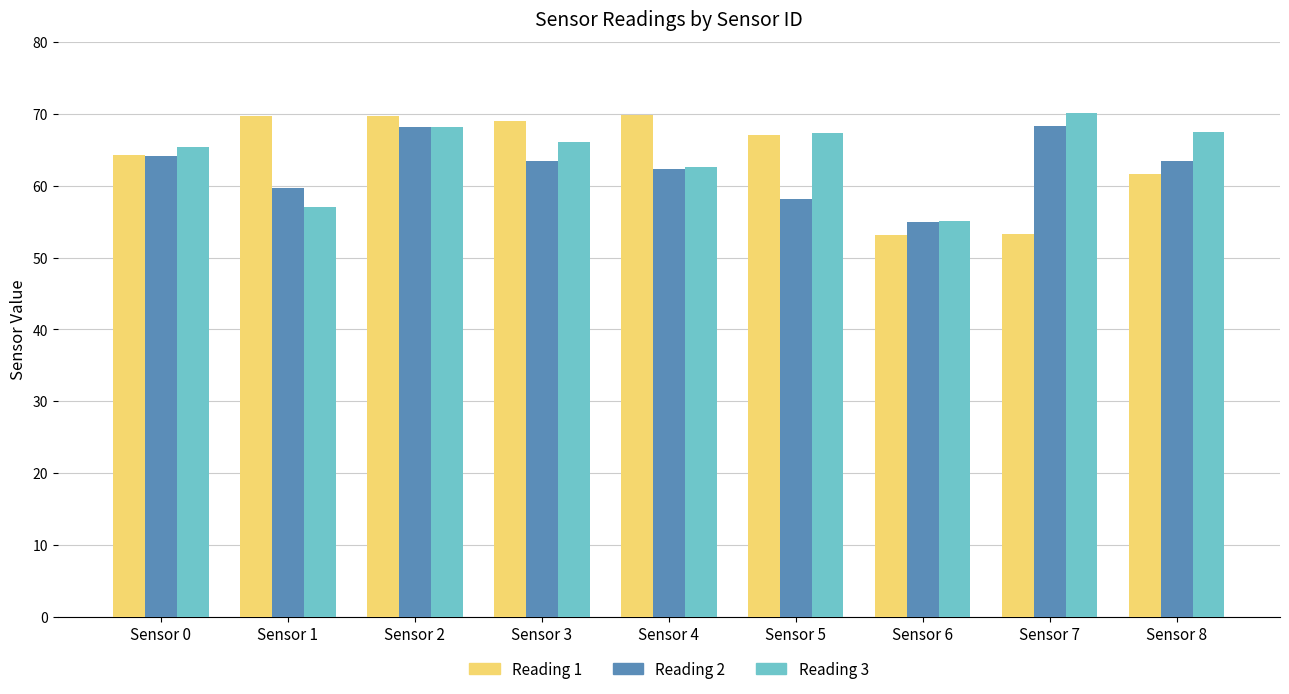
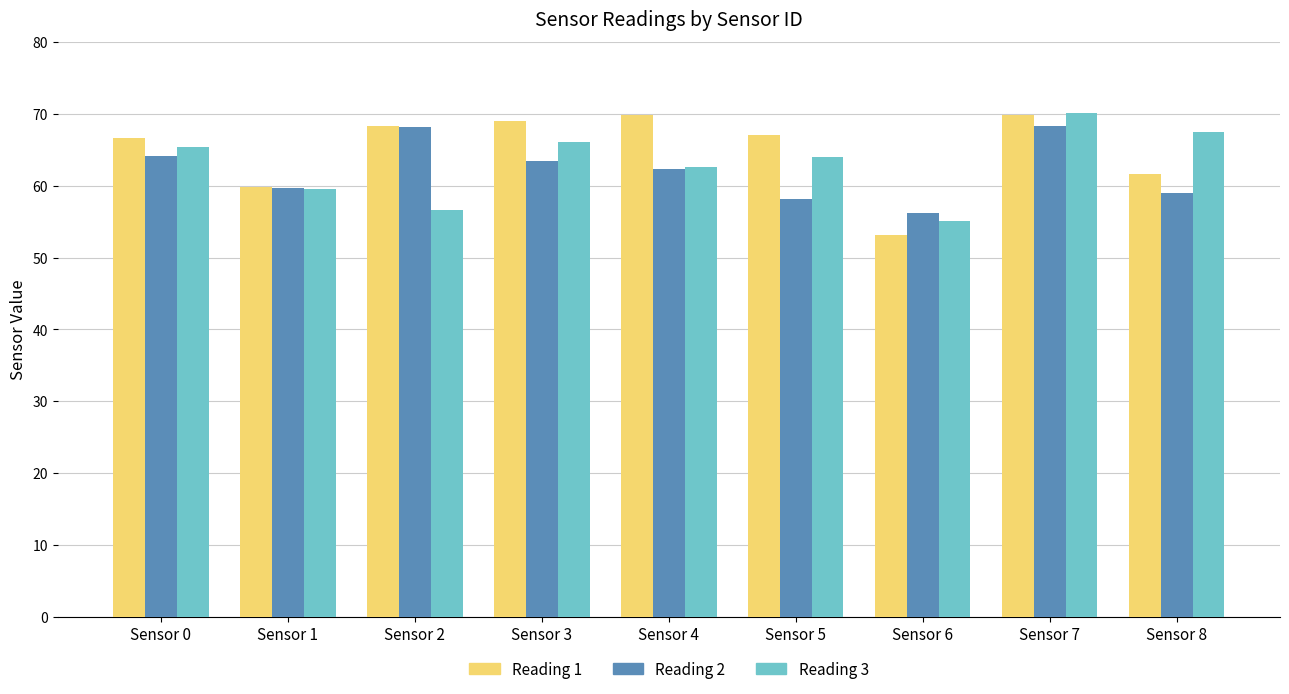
  {
    "Reading 1": {
-     "Sensor 0": 64,
-     "Sensor 1": 70,
-     "Sensor 2": 70,
+     "Sensor 0": 67,
+     "Sensor 1": 60,
+     "Sensor 2": 68,
      "Sensor 3": 69,
      "Sensor 4": 70,
      "Sensor 5": 67,
      "Sensor 6": 53,
-     "Sensor 7": 53,
+     "Sensor 7": 70,
      "Sensor 8": 62
    },
    "Reading 2": {
      "Sensor 0": 64,
      "Sensor 1": 60,
      "Sensor 2": 68,
      "Sensor 3": 63,
      "Sensor 4": 62,
      "Sensor 5": 58,
-     "Sensor 6": 55,
+     "Sensor 6": 56,
      "Sensor 7": 68,
-     "Sensor 8": 63
+     "Sensor 8": 59
    },
    "Reading 3": {
      "Sensor 0": 65,
-     "Sensor 1": 57,
-     "Sensor 2": 68,
+     "Sensor 1": 60,
+     "Sensor 2": 57,
      "Sensor 3": 66,
      "Sensor 4": 63,
-     "Sensor 5": 67,
+     "Sensor 5": 64,
      "Sensor 6": 55,
      "Sensor 7": 70,
      "Sensor 8": 67
    }
  }
